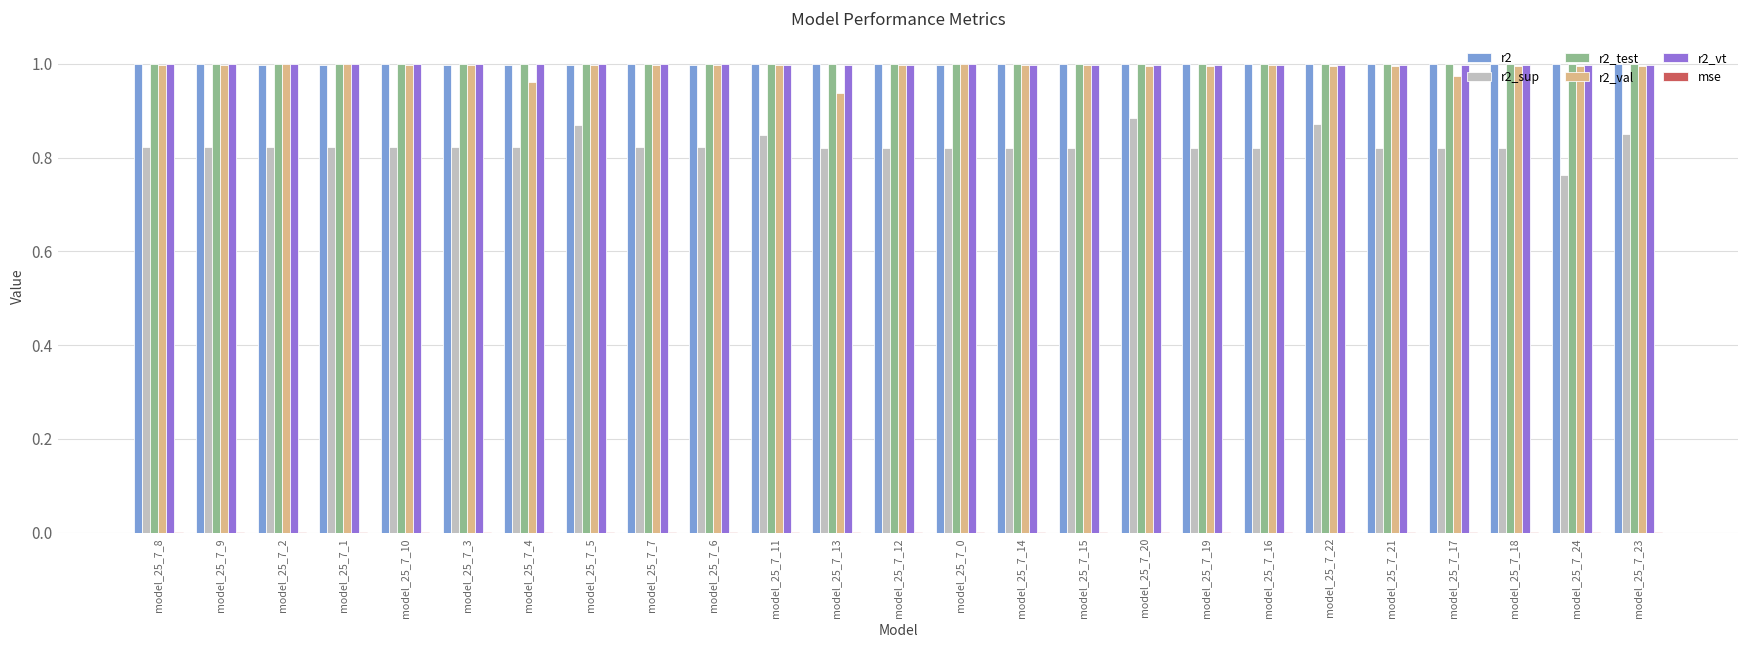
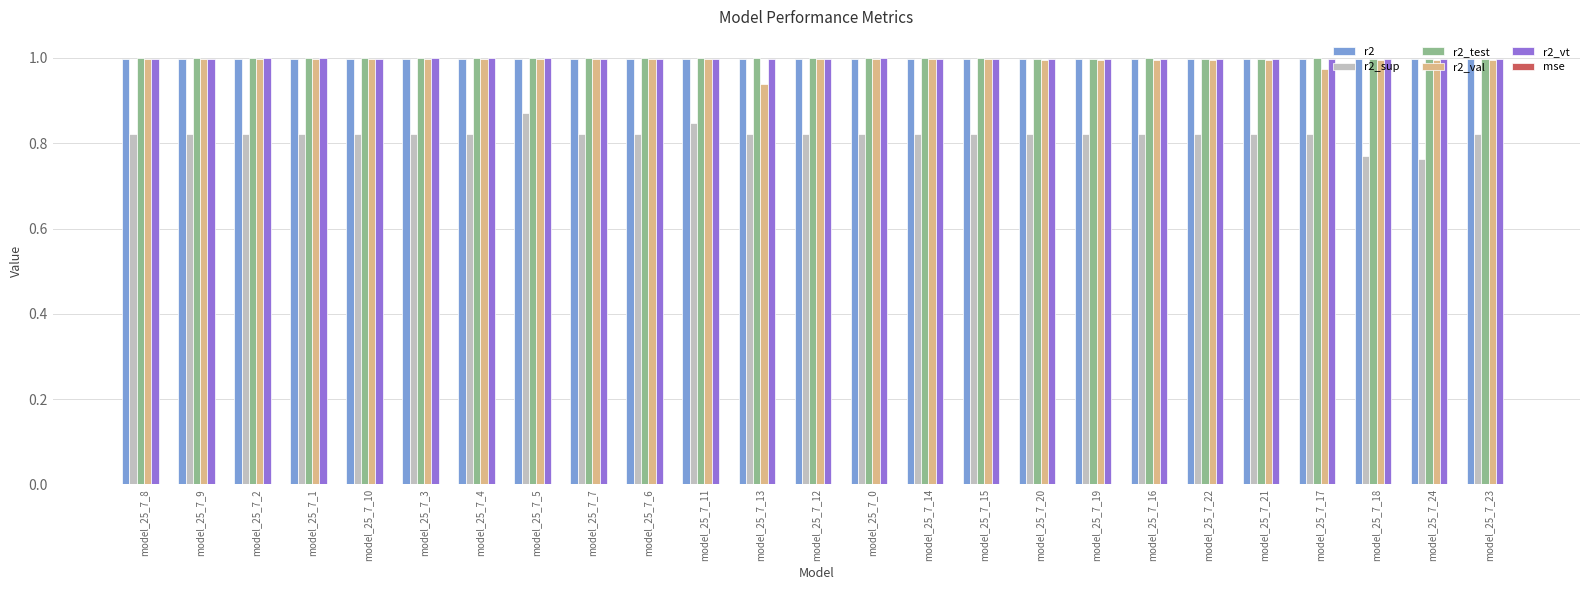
  {
    "r2_sup": {
      "model_25_7_8": 0.82,
      "model_25_7_9": 0.82,
      "model_25_7_2": 0.82,
      "model_25_7_1": 0.82,
      "model_25_7_10": 0.82,
      "model_25_7_3": 0.82,
      "model_25_7_4": 0.82,
      "model_25_7_5": 0.87,
      "model_25_7_7": 0.82,
      "model_25_7_6": 0.82,
      "model_25_7_11": 0.85,
      "model_25_7_13": 0.82,
      "model_25_7_12": 0.82,
      "model_25_7_0": 0.82,
      "model_25_7_14": 0.82,
      "model_25_7_15": 0.82,
-     "model_25_7_20": 0.88,
+     "model_25_7_20": 0.82,
      "model_25_7_19": 0.82,
      "model_25_7_16": 0.82,
-     "model_25_7_22": 0.87,
+     "model_25_7_22": 0.82,
      "model_25_7_21": 0.82,
      "model_25_7_17": 0.82,
-     "model_25_7_18": 0.82,
+     "model_25_7_18": 0.77,
      "model_25_7_24": 0.76,
-     "model_25_7_23": 0.85
+     "model_25_7_23": 0.82
    },
    "r2_test": {
      "model_25_7_8": 1.00,
      "model_25_7_9": 1.00,
      "model_25_7_2": 1.00,
      "model_25_7_1": 1.00,
      "model_25_7_10": 1.00,
      "model_25_7_3": 1.00,
      "model_25_7_4": 1.00,
      "model_25_7_5": 1.00,
      "model_25_7_7": 1.00,
      "model_25_7_6": 1.00,
      "model_25_7_11": 1.00,
      "model_25_7_13": 1.00,
      "model_25_7_12": 1.00,
      "model_25_7_0": 1.00,
      "model_25_7_14": 1.00,
      "model_25_7_15": 1.00,
      "model_25_7_20": 1.00,
      "model_25_7_19": 1.00,
      "model_25_7_16": 1.00,
      "model_25_7_22": 1.00,
      "model_25_7_21": 1.00,
      "model_25_7_17": 1.00,
      "model_25_7_18": 1.00,
      "model_25_7_24": 1.00,
      "model_25_7_23": 1.00
    },
    "r2_val": {
      "model_25_7_8": 1.00,
      "model_25_7_9": 1.00,
      "model_25_7_2": 1.00,
      "model_25_7_1": 1.00,
      "model_25_7_10": 1.00,
      "model_25_7_3": 1.00,
-     "model_25_7_4": 0.96,
+     "model_25_7_4": 1.00,
      "model_25_7_5": 1.00,
      "model_25_7_7": 1.00,
      "model_25_7_6": 1.00,
      "model_25_7_11": 1.00,
      "model_25_7_13": 0.94,
      "model_25_7_12": 1.00,
      "model_25_7_0": 1.00,
      "model_25_7_14": 1.00,
      "model_25_7_15": 1.00,
      "model_25_7_20": 1.00,
      "model_25_7_19": 1.00,
      "model_25_7_16": 1.00,
      "model_25_7_22": 1.00,
      "model_25_7_21": 1.00,
      "model_25_7_17": 0.97,
      "model_25_7_18": 1.00,
      "model_25_7_24": 1.00,
      "model_25_7_23": 1.00
    }
  }
